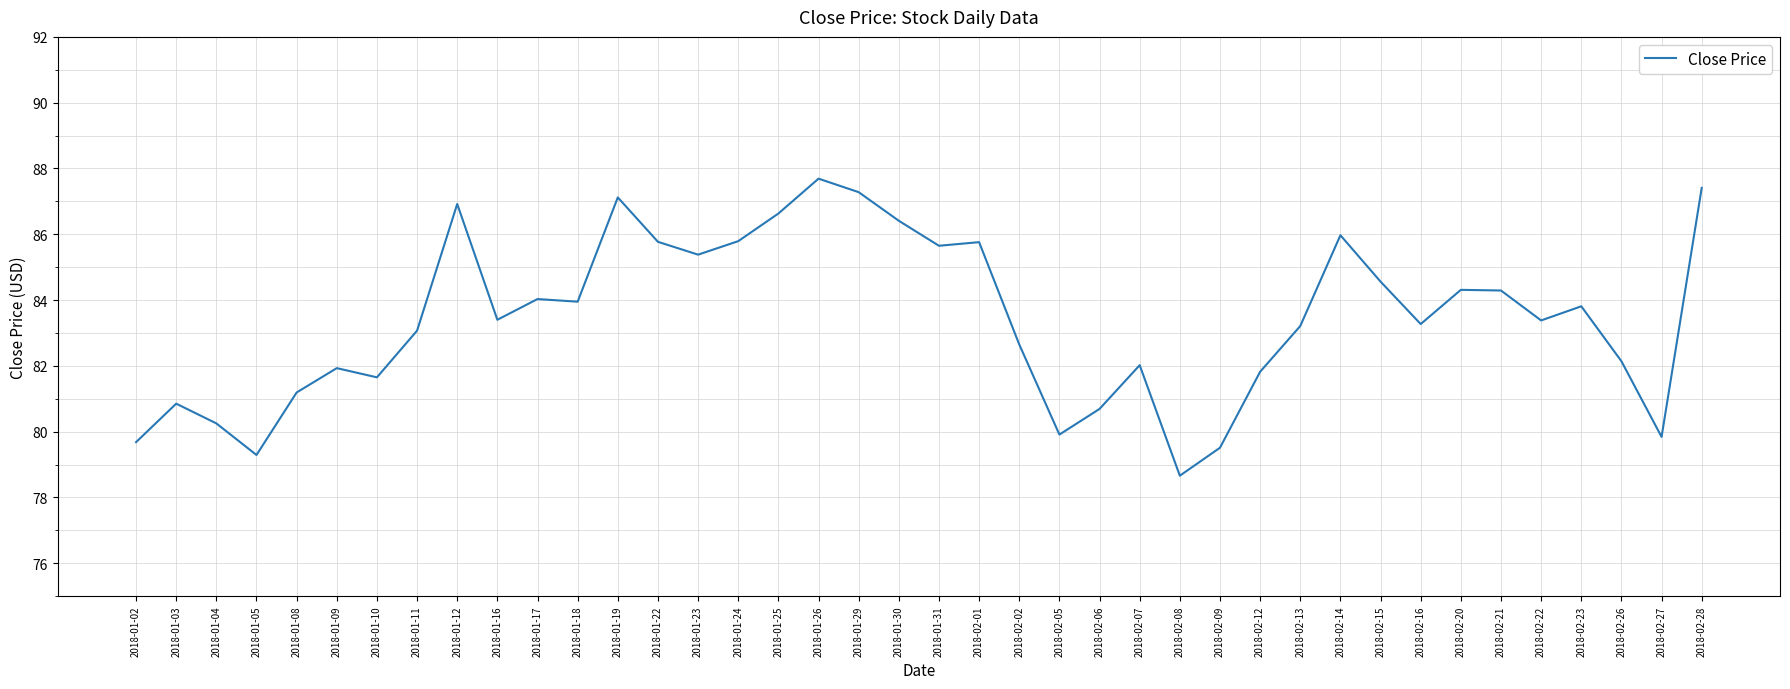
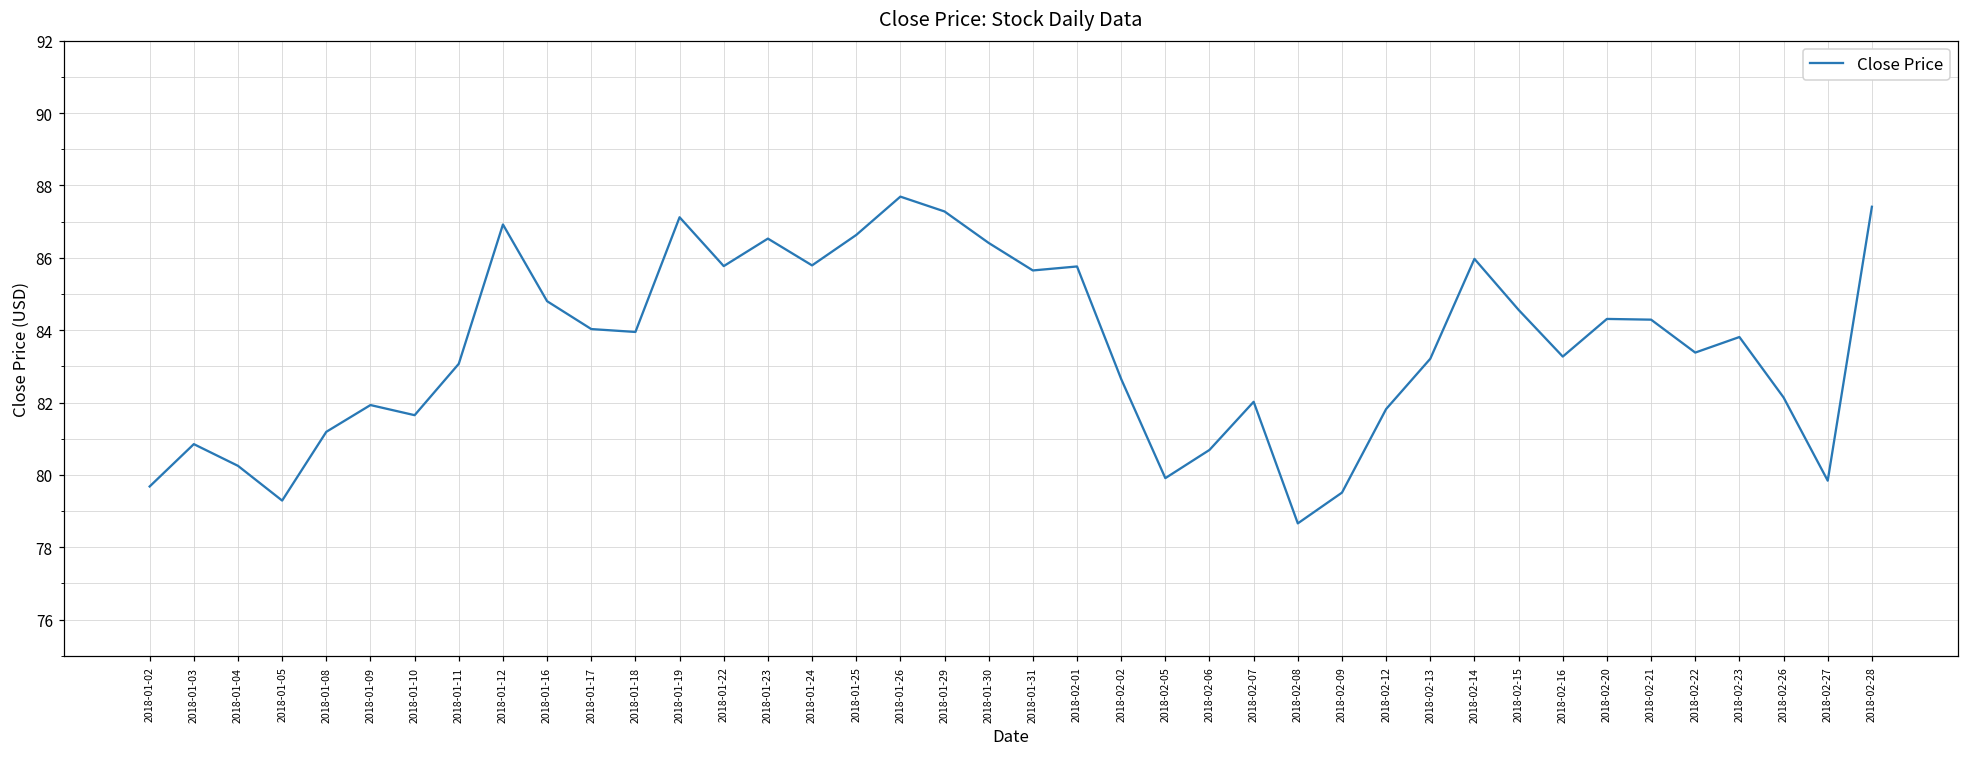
  {
    "2018-01-02": 79.7,
    "2018-01-03": 80.9,
    "2018-01-04": 80.3,
    "2018-01-05": 79.3,
    "2018-01-08": 81.2,
    "2018-01-09": 81.9,
    "2018-01-10": 81.7,
    "2018-01-11": 83.1,
    "2018-01-12": 86.9,
-   "2018-01-16": 83.4,
+   "2018-01-16": 84.8,
    "2018-01-17": 84.0,
    "2018-01-18": 84.0,
    "2018-01-19": 87.1,
    "2018-01-22": 85.8,
-   "2018-01-23": 85.4,
+   "2018-01-23": 86.5,
    "2018-01-24": 85.8,
    "2018-01-25": 86.6,
    "2018-01-26": 87.7,
    "2018-01-29": 87.3,
    "2018-01-30": 86.4,
    "2018-01-31": 85.7,
    "2018-02-01": 85.8,
    "2018-02-02": 82.7,
    "2018-02-05": 79.9,
    "2018-02-06": 80.7,
    "2018-02-07": 82.0,
    "2018-02-08": 78.7,
    "2018-02-09": 79.5,
    "2018-02-12": 81.8,
    "2018-02-13": 83.2,
    "2018-02-14": 86.0,
    "2018-02-15": 84.6,
    "2018-02-16": 83.3,
    "2018-02-20": 84.3,
    "2018-02-21": 84.3,
    "2018-02-22": 83.4,
    "2018-02-23": 83.8,
    "2018-02-26": 82.1,
    "2018-02-27": 79.8,
    "2018-02-28": 87.4
  }
